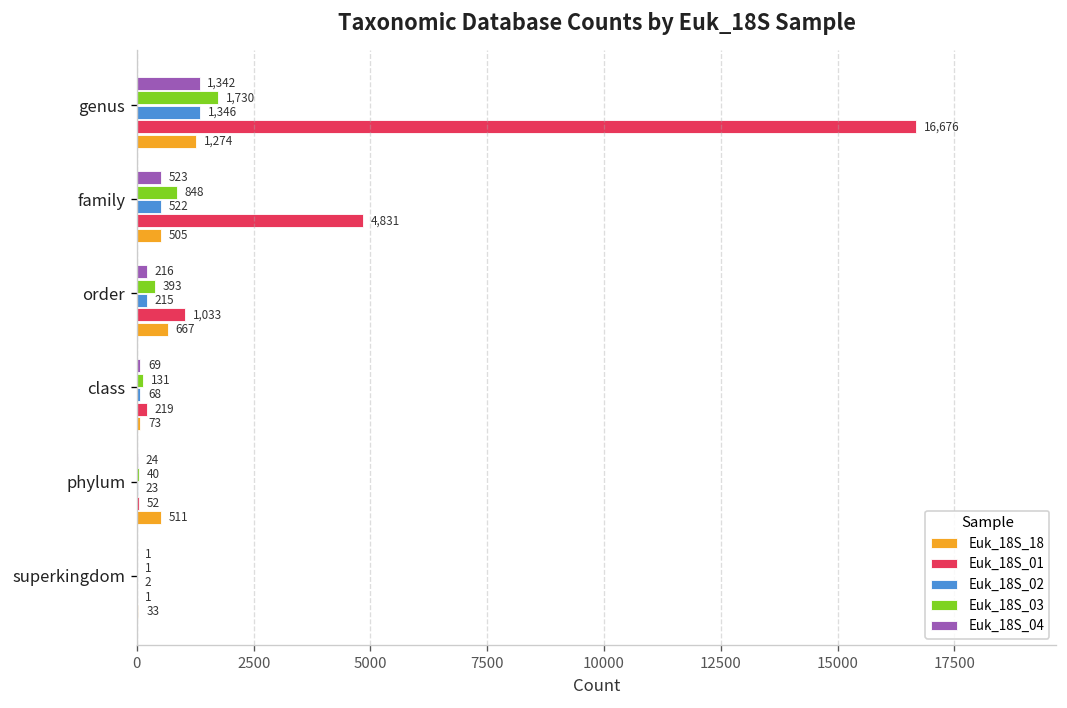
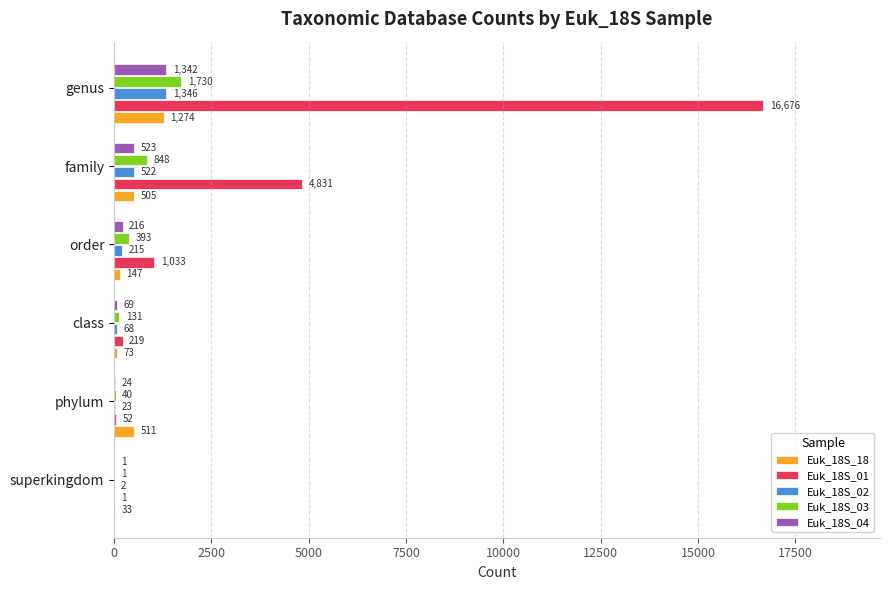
  {
    "Euk_18S_18": {
      "genus": "1,274",
      "family": "505",
-     "order": "667",
+     "order": "147",
      "class": "73",
      "phylum": "511",
      "superkingdom": "33"
    },
    "Euk_18S_01": {
      "genus": "16,676",
      "family": "4,831",
      "order": "1,033",
      "class": "219",
      "phylum": "52",
      "superkingdom": "1"
    },
    "Euk_18S_02": {
      "genus": "1,346",
      "family": "522",
      "order": "215",
      "class": "68",
      "phylum": "23",
      "superkingdom": "2"
    },
    "Euk_18S_03": {
      "genus": "1,730",
      "family": "848",
      "order": "393",
      "class": "131",
      "phylum": "40",
      "superkingdom": "1"
    },
    "Euk_18S_04": {
      "genus": "1,342",
      "family": "523",
      "order": "216",
      "class": "69",
      "phylum": "24",
      "superkingdom": "1"
    }
  }
